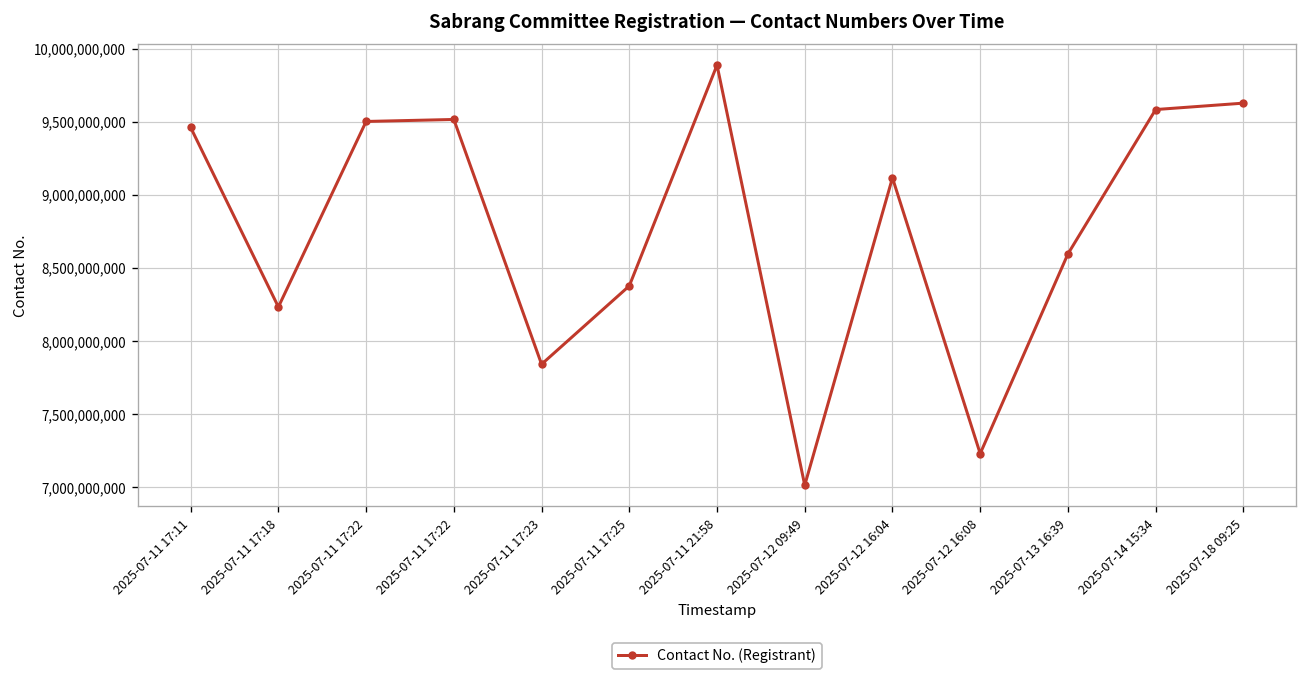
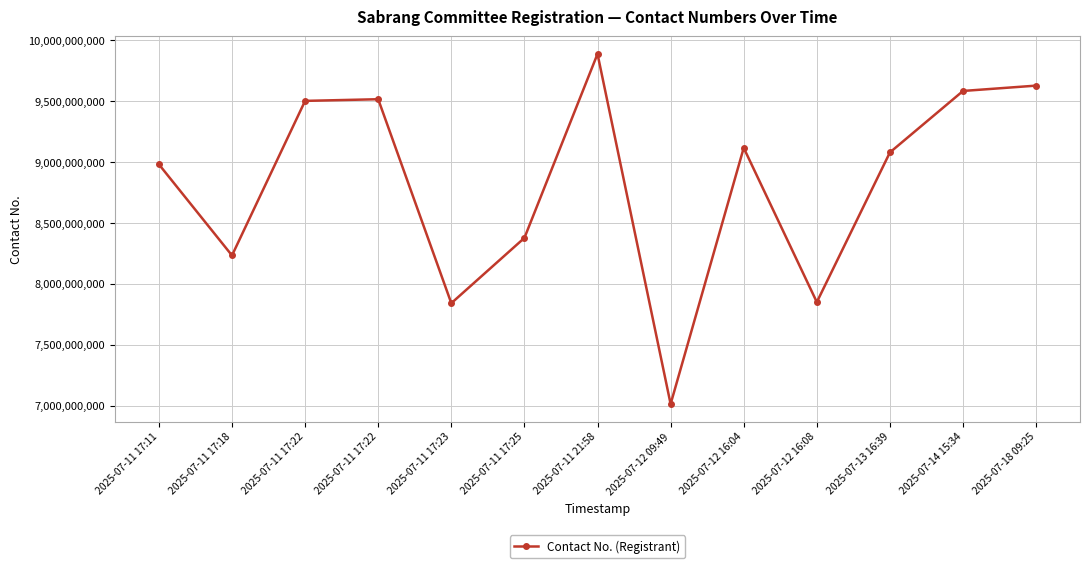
  {
-   "2025-07-11 17:11": "9,460,000,000",
+   "2025-07-11 17:11": "8,980,000,000",
    "2025-07-11 17:18": "8,230,000,000",
    "2025-07-11 17:23": "7,840,000,000",
    "2025-07-11 17:25": "8,380,000,000",
    "2025-07-11 21:58": "9,890,000,000",
    "2025-07-12 09:49": "7,010,000,000",
    "2025-07-12 16:04": "9,120,000,000",
-   "2025-07-12 16:08": "7,230,000,000",
-   "2025-07-13 16:39": "8,600,000,000",
+   "2025-07-12 16:08": "7,850,000,000",
+   "2025-07-13 16:39": "9,080,000,000",
    "2025-07-14 15:34": "9,580,000,000",
    "2025-07-18 09:25": "9,630,000,000"
  }
